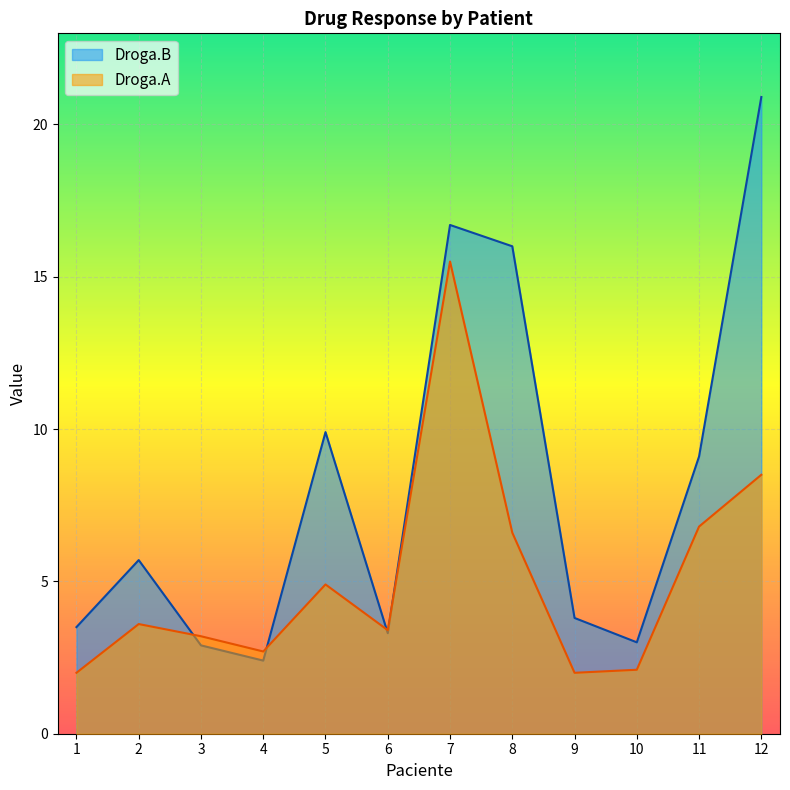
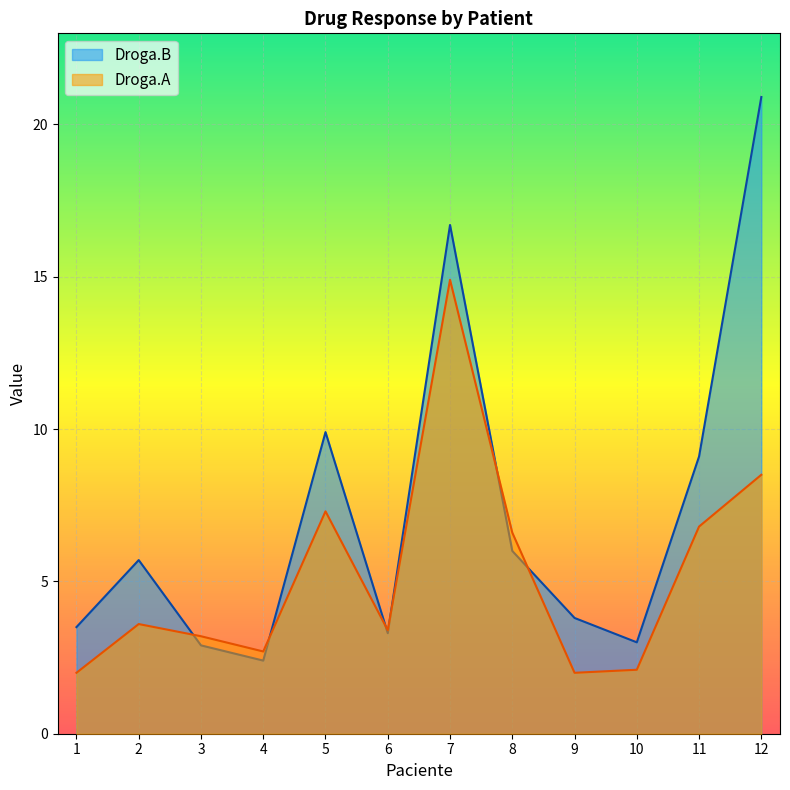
  {
    "Droga.B": {
      "1": 3.5,
      "2": 5.7,
      "3": 2.9,
      "4": 2.4,
      "5": 9.9,
      "6": 3.3,
      "7": 16.7,
-     "8": 16,
+     "8": 6,
      "9": 3.8,
      "10": 3,
      "11": 9.1,
      "12": 20.9
    },
    "Droga.A": {
      "1": 2.0,
      "2": 3.6,
      "3": 3.2,
      "4": 2.7,
-     "5": 4.9,
+     "5": 7.3,
      "6": 3.4,
-     "7": 15.5,
+     "7": 14.9,
      "8": 6.6,
      "9": 2.0,
      "10": 2.1,
      "11": 6.8,
      "12": 8.5
    }
  }
